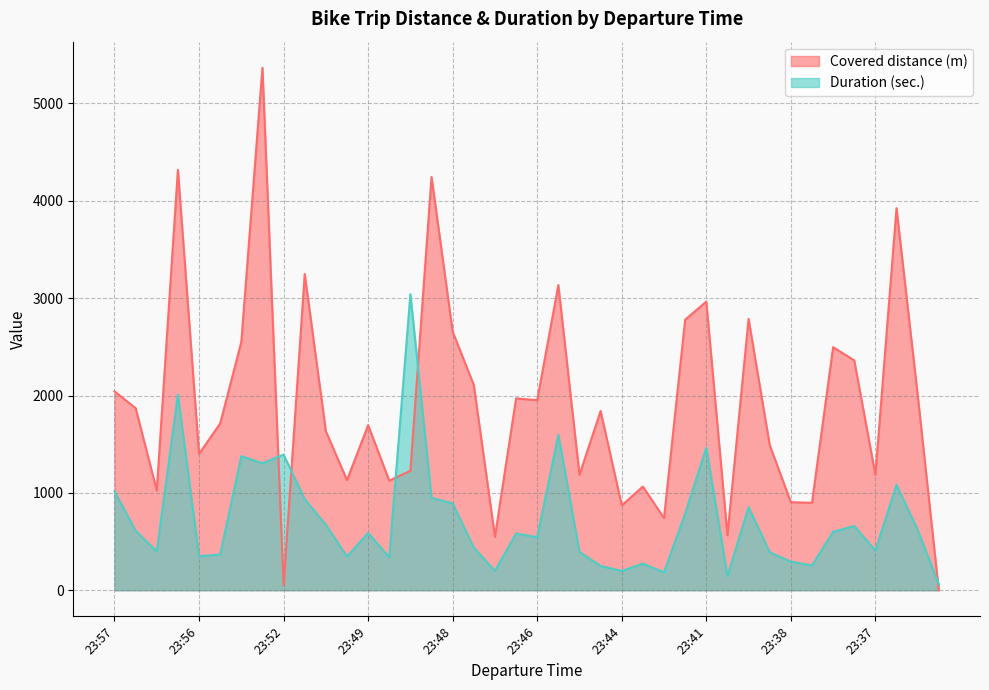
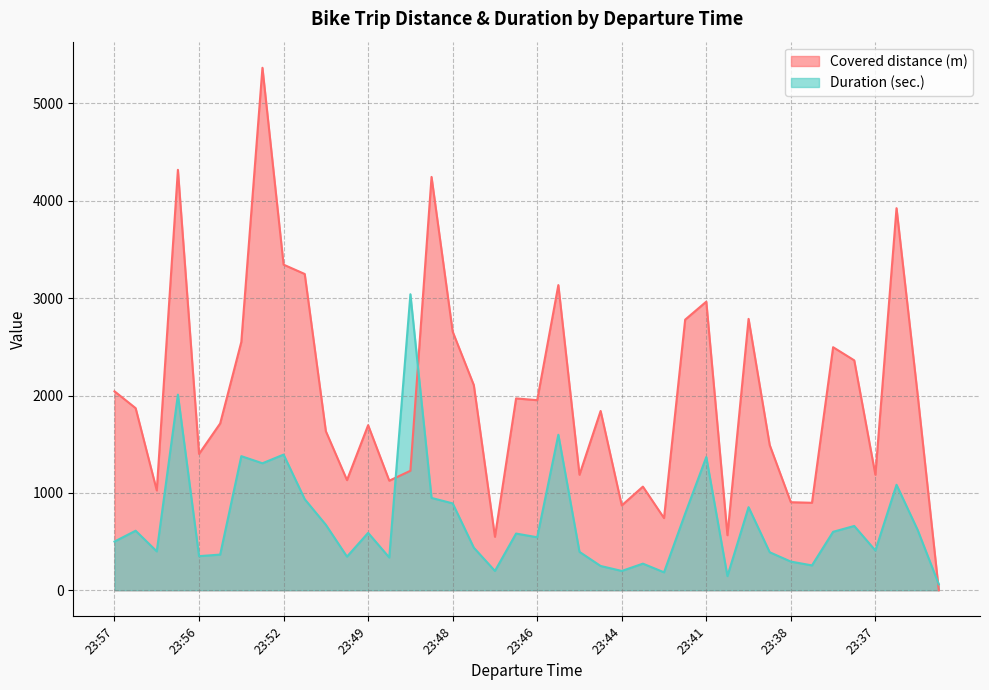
  {
    "Covered distance (m)": {
      "23:57": 2000,
-     "23:52": 100,
+     "23:52": 3300,
      "23:44": 900,
      "23:41": 3000
    },
    "Duration (sec.)": {
-     "23:57": 1000,
+     "23:57": 500,
      "23:52": 1400,
      "23:44": 200,
-     "23:41": 1500
+     "23:41": 1400
    }
  }
